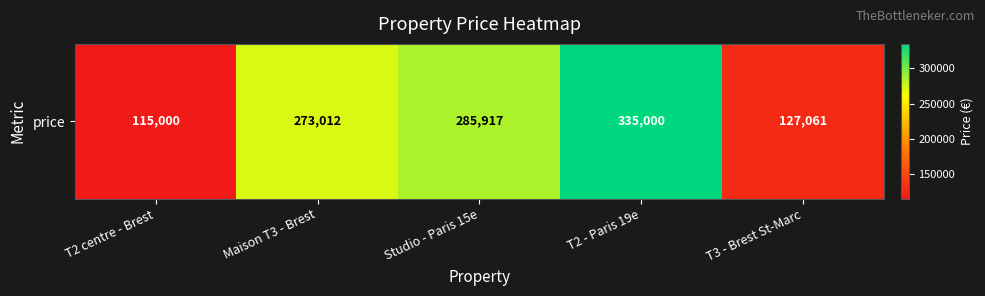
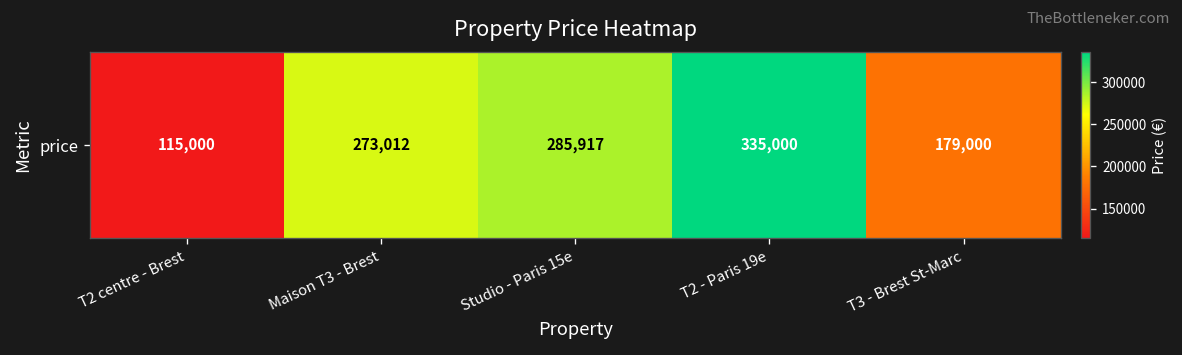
  {
    "price": {
      "T2 centre - Brest": "115,000",
      "Maison T3 - Brest": "273,012",
      "Studio - Paris 15e": "285,917",
      "T2 - Paris 19e": "335,000",
-     "T3 - Brest St-Marc": "127,061"
+     "T3 - Brest St-Marc": "179,000"
    }
  }
